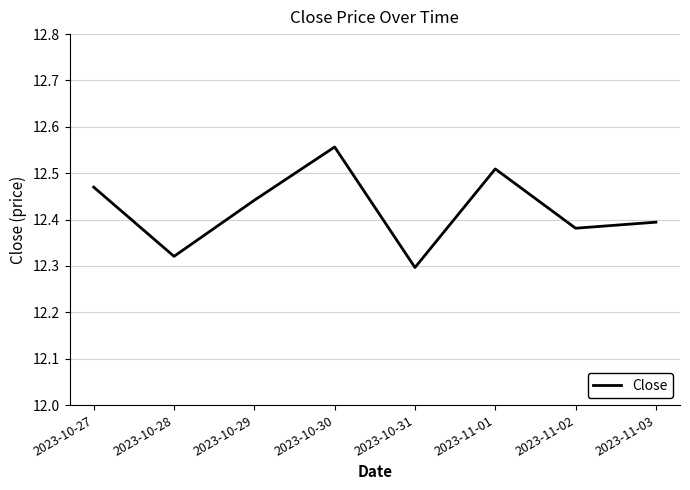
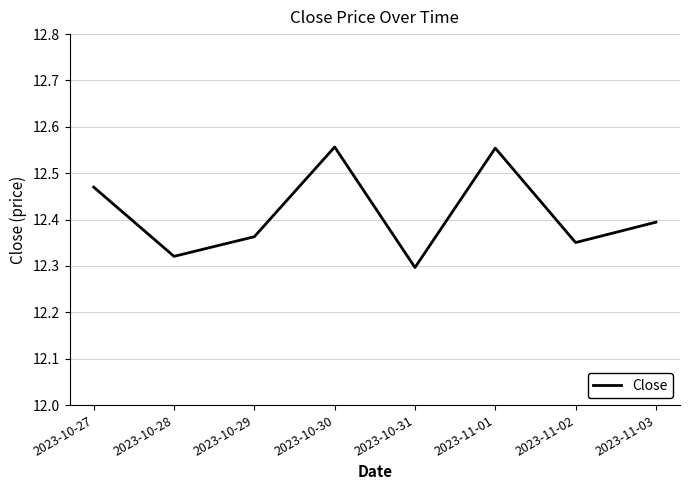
  {
    "2023-10-27": 12.47,
    "2023-10-28": 12.32,
-   "2023-10-29": 12.44,
+   "2023-10-29": 12.36,
    "2023-10-30": 12.56,
    "2023-10-31": 12.30,
-   "2023-11-01": 12.51,
-   "2023-11-02": 12.38,
+   "2023-11-01": 12.55,
+   "2023-11-02": 12.35,
    "2023-11-03": 12.39
  }
